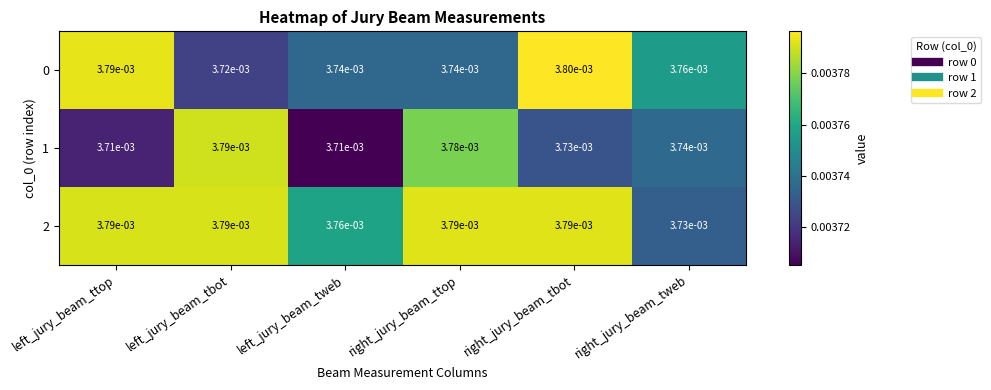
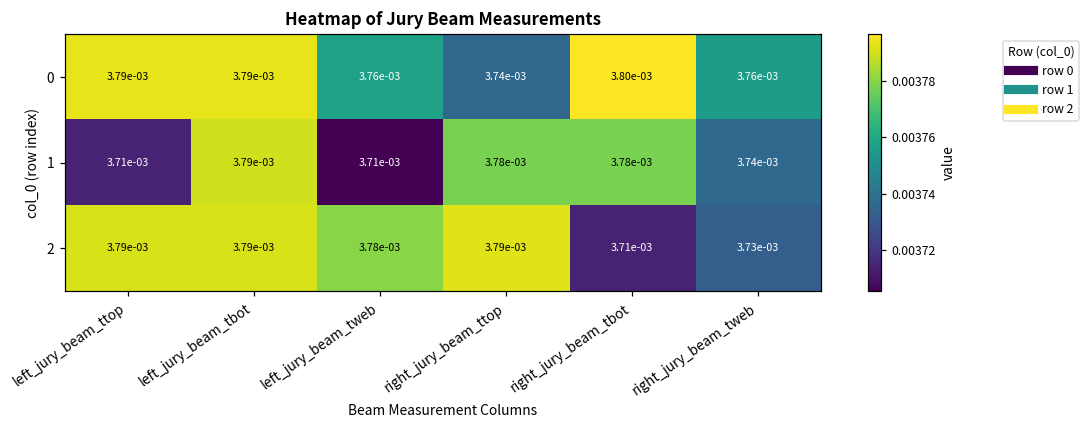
  {
    "0": {
      "left_jury_beam_ttop": "3.79e-03",
-     "left_jury_beam_tbot": "3.72e-03",
-     "left_jury_beam_tweb": "3.74e-03",
+     "left_jury_beam_tbot": "3.79e-03",
+     "left_jury_beam_tweb": "3.76e-03",
      "right_jury_beam_ttop": "3.74e-03",
      "right_jury_beam_tbot": "3.80e-03",
      "right_jury_beam_tweb": "3.76e-03"
    },
    "1": {
      "left_jury_beam_ttop": "3.71e-03",
      "left_jury_beam_tbot": "3.79e-03",
      "left_jury_beam_tweb": "3.71e-03",
      "right_jury_beam_ttop": "3.78e-03",
-     "right_jury_beam_tbot": "3.73e-03",
+     "right_jury_beam_tbot": "3.78e-03",
      "right_jury_beam_tweb": "3.74e-03"
    },
    "2": {
      "left_jury_beam_ttop": "3.79e-03",
      "left_jury_beam_tbot": "3.79e-03",
-     "left_jury_beam_tweb": "3.76e-03",
+     "left_jury_beam_tweb": "3.78e-03",
      "right_jury_beam_ttop": "3.79e-03",
-     "right_jury_beam_tbot": "3.79e-03",
+     "right_jury_beam_tbot": "3.71e-03",
      "right_jury_beam_tweb": "3.73e-03"
    }
  }
